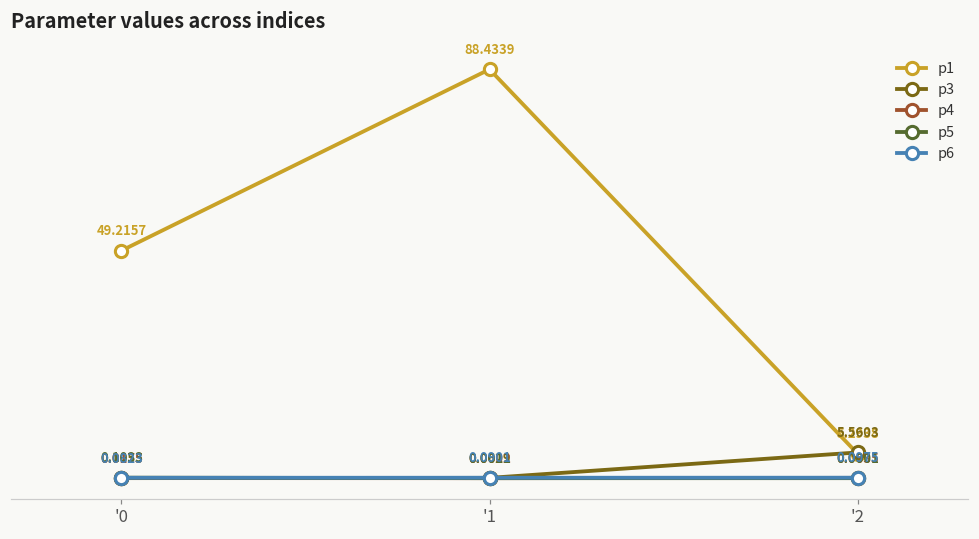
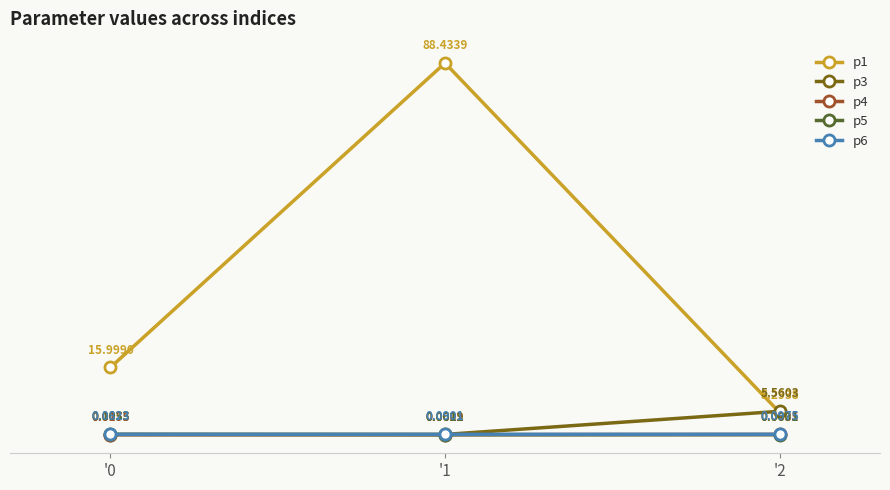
  {
    "p1": {
-     "'0": 49.2157,
+     "'0": 15.9990,
      "'1": 88.4339
    }
  }
